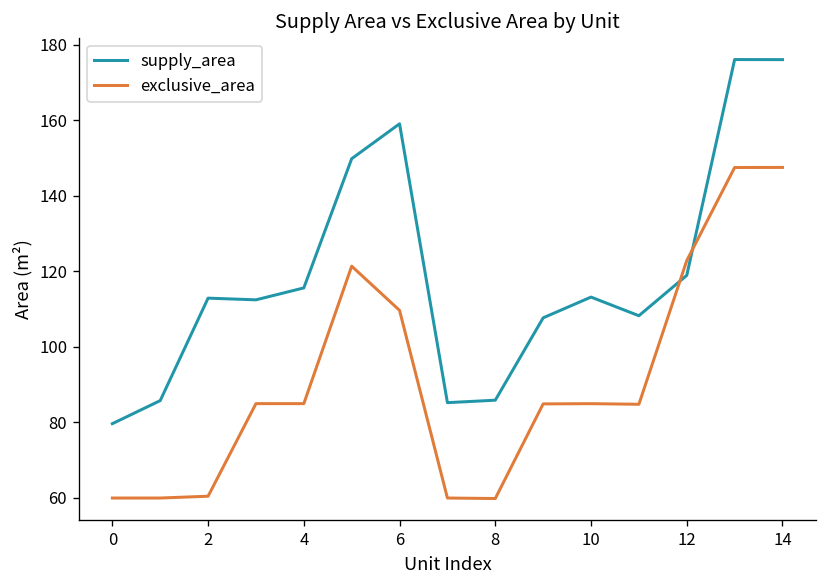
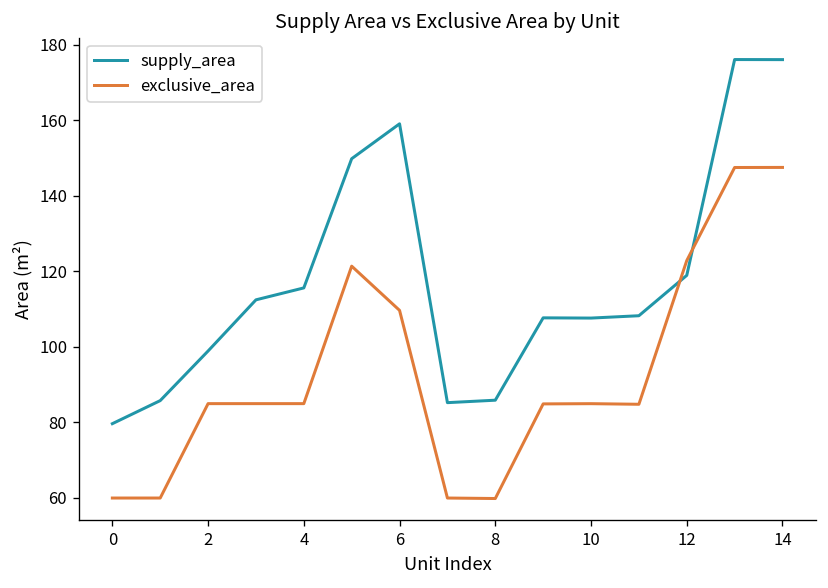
  {
    "supply_area": {
      "0": 80,
-     "2": 113,
+     "2": 99,
      "4": 116,
      "6": 159,
      "8": 86,
-     "10": 113,
+     "10": 108,
      "12": 119,
      "14": 176
    },
    "exclusive_area": {
      "0": 60,
-     "2": 60,
+     "2": 85,
      "4": 85,
      "6": 110,
      "8": 60,
      "10": 85,
      "12": 123,
      "14": 148
    }
  }
